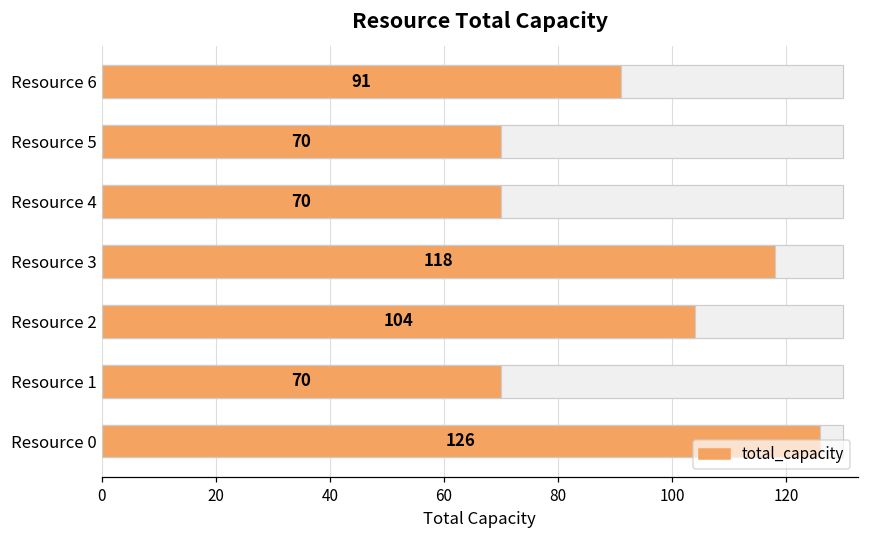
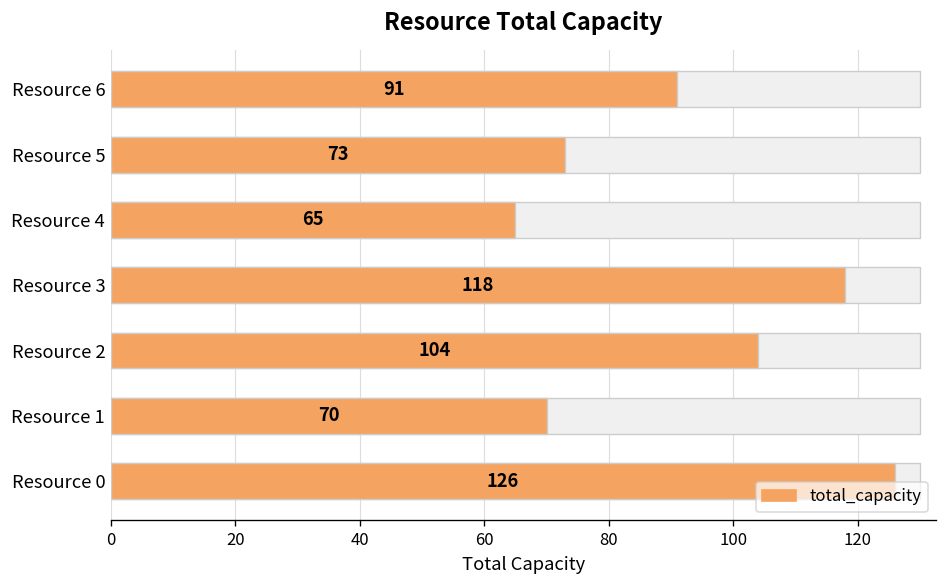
  {
    "total_capacity": {
-     "Resource 5": 70,
-     "Resource 4": 70
+     "Resource 5": 73,
+     "Resource 4": 65
    }
  }
